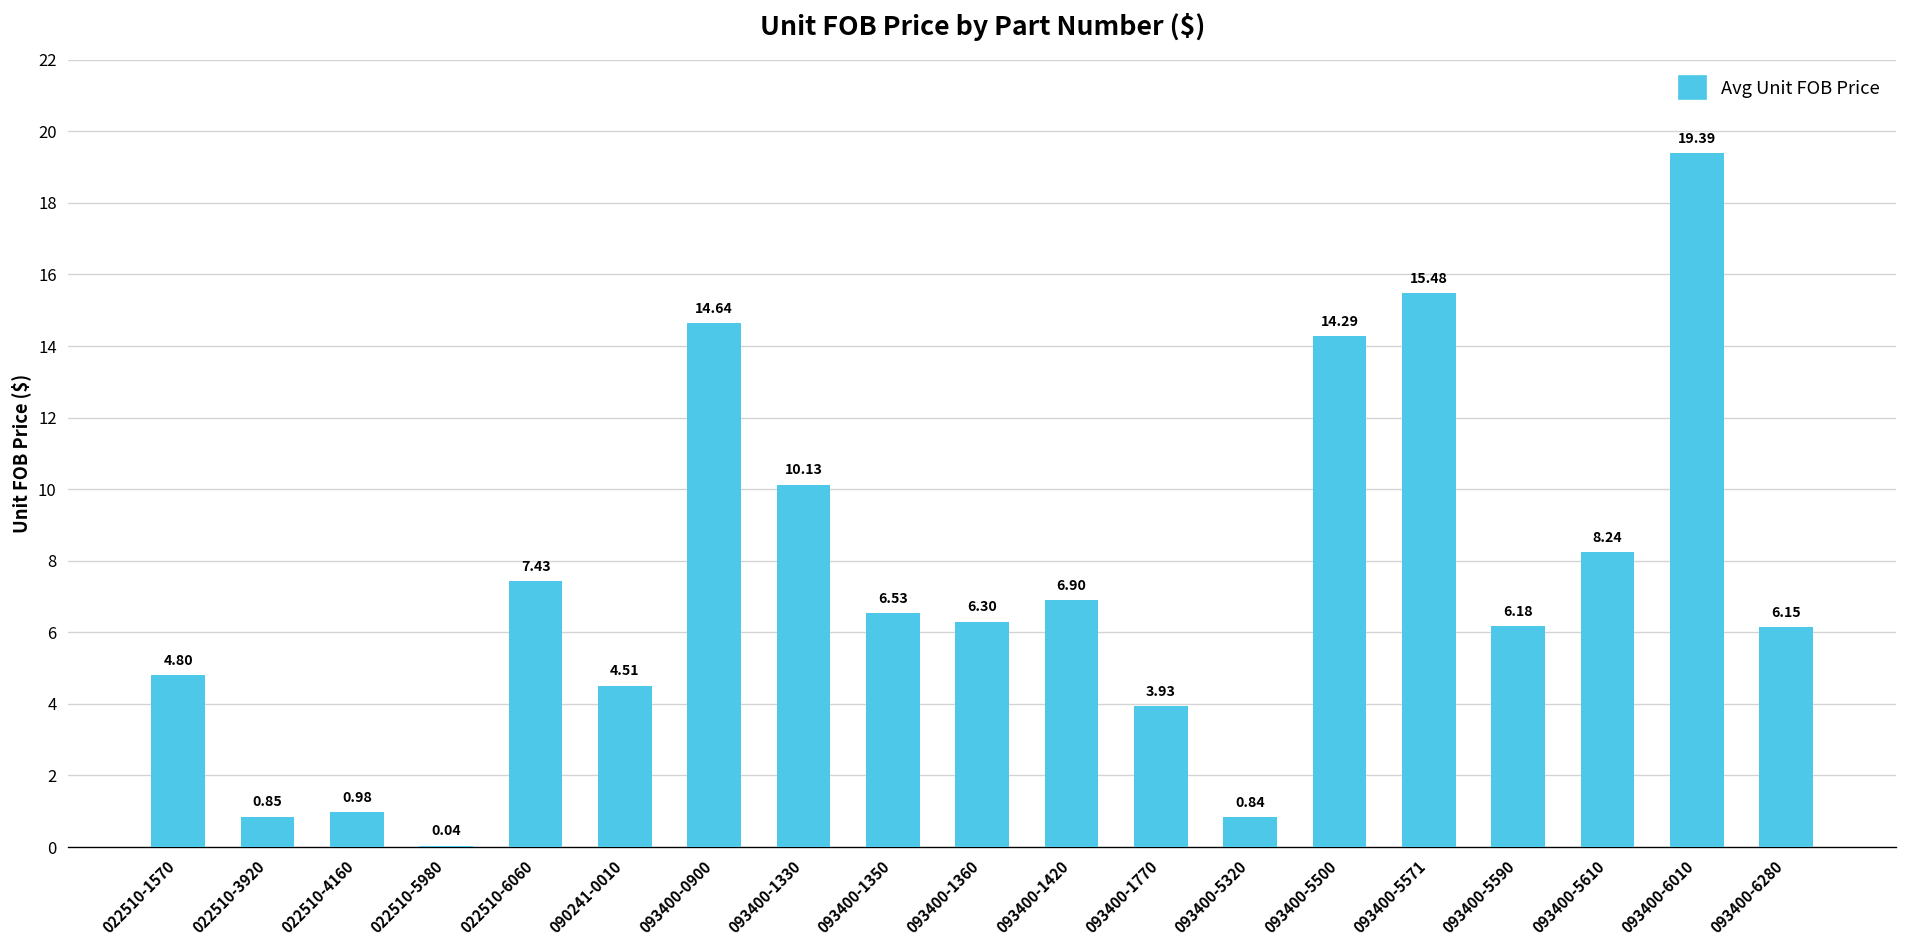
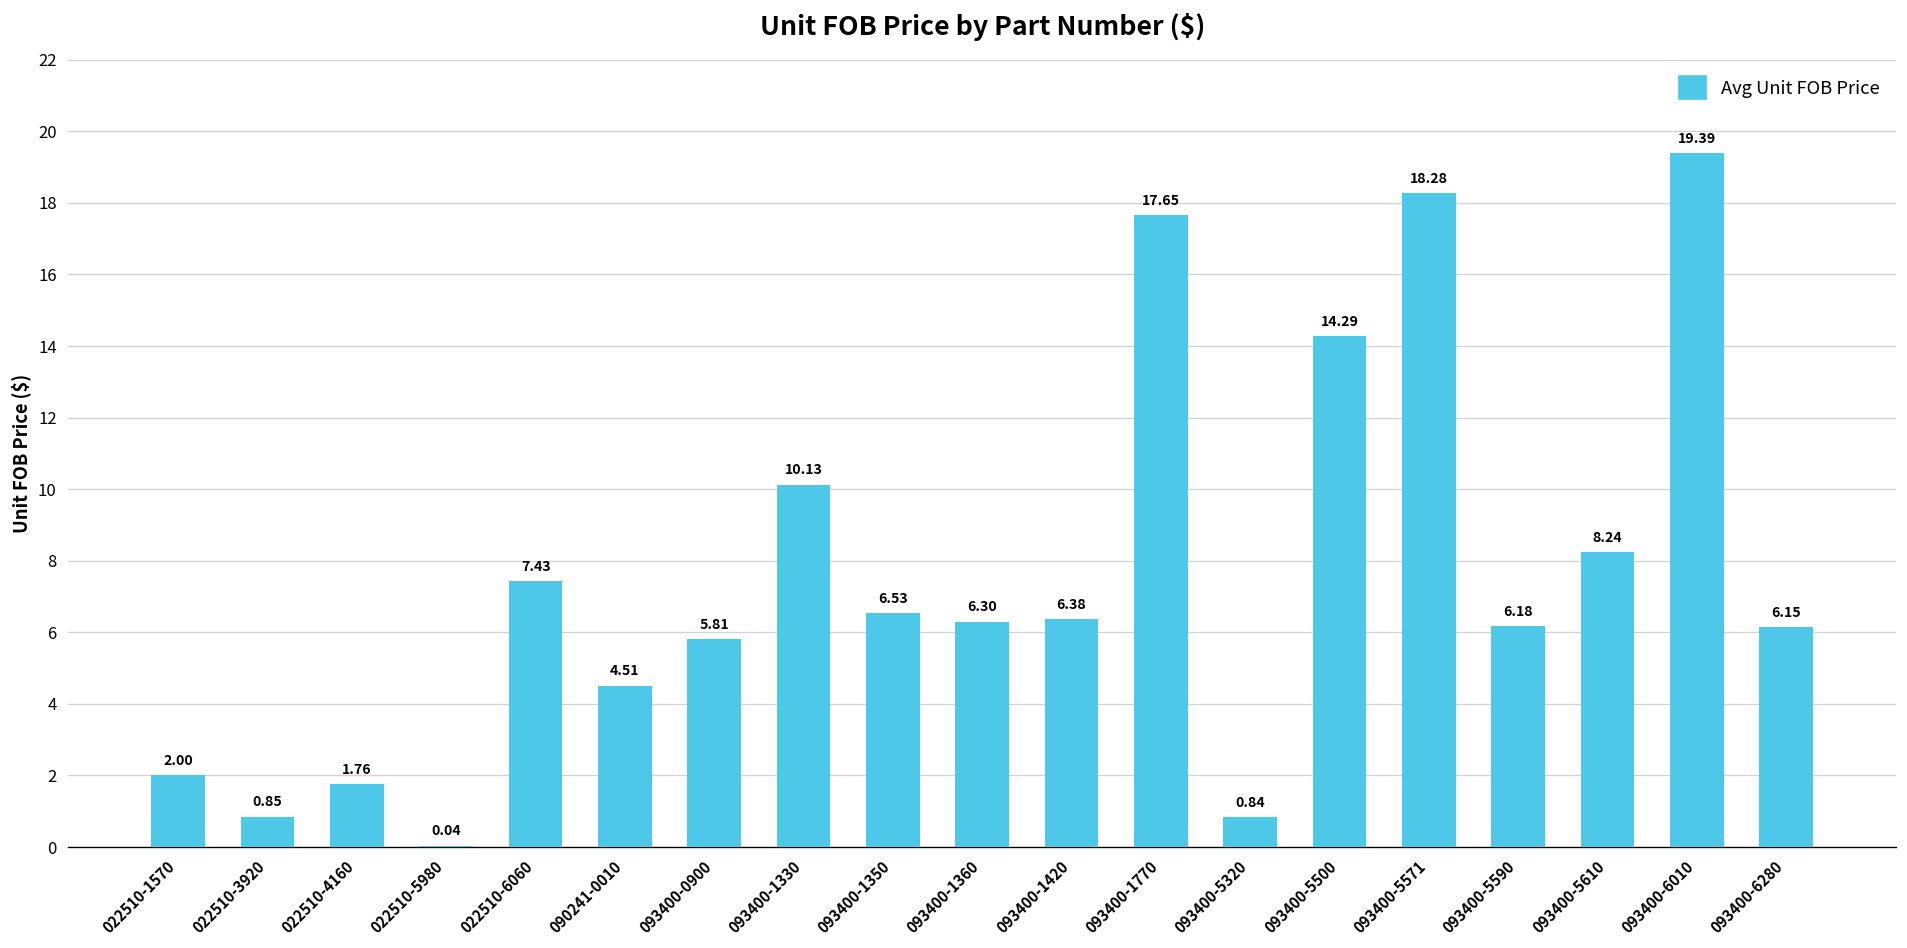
  {
-   "022510-1570": 4.80,
+   "022510-1570": 2.00,
    "022510-3920": 0.85,
-   "022510-4160": 0.98,
+   "022510-4160": 1.76,
    "022510-5980": 0.04,
    "022510-6060": 7.43,
    "090241-0010": 4.51,
-   "093400-0900": 14.64,
+   "093400-0900": 5.81,
    "093400-1330": 10.13,
    "093400-1350": 6.53,
    "093400-1360": 6.30,
-   "093400-1420": 6.90,
-   "093400-1770": 3.93,
+   "093400-1420": 6.38,
+   "093400-1770": 17.65,
    "093400-5320": 0.84,
    "093400-5500": 14.29,
-   "093400-5571": 15.48,
+   "093400-5571": 18.28,
    "093400-5590": 6.18,
    "093400-5610": 8.24,
    "093400-6010": 19.39,
    "093400-6280": 6.15
  }
